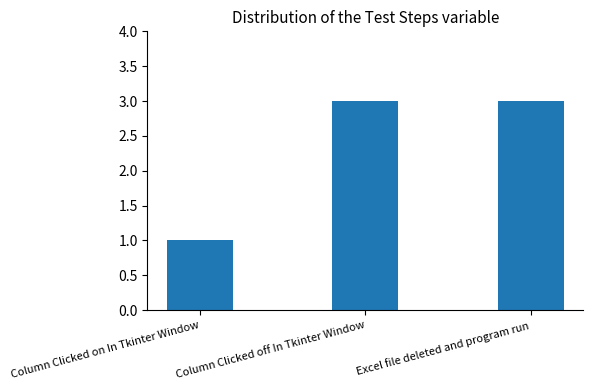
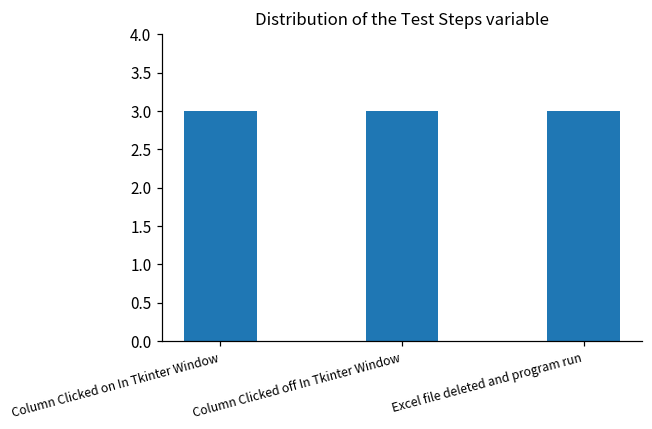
  {
-   "Column Clicked on In Tkinter Window": 1,
+   "Column Clicked on In Tkinter Window": 3,
    "Column Clicked off In Tkinter Window": 3,
    "Excel file deleted and program run": 3
  }
